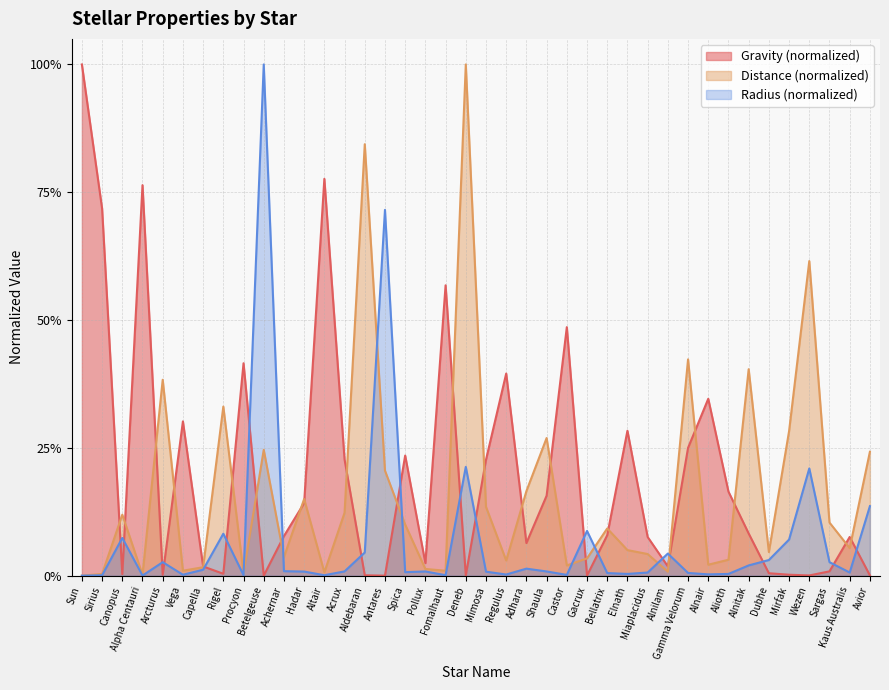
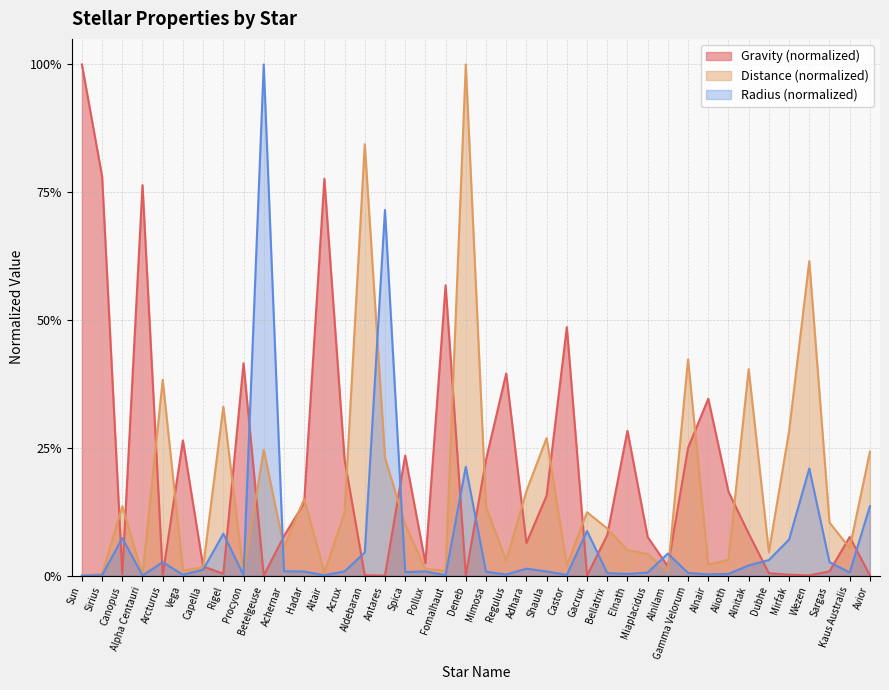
  {
    "Gravity (normalized)": {
      "Sun": "100%",
-     "Sirius": "72%",
+     "Sirius": "78%",
      "Canopus": "0%",
      "Alpha Centauri": "76%",
      "Arcturus": "0%",
-     "Vega": "30%",
+     "Vega": "26%",
      "Rigel": "0%",
      "Procyon": "42%",
      "Betelgeuse": "0%",
      "Achernar": "8%",
      "Hadar": "14%",
      "Altair": "78%",
      "Acrux": "23%",
      "Aldebaran": "0%",
      "Antares": "0%",
      "Spica": "23%",
      "Pollux": "2%",
      "Fomalhaut": "57%",
      "Deneb": "0%",
      "Mimosa": "23%",
      "Regulus": "40%",
      "Adhara": "6%",
      "Shaula": "16%",
      "Castor": "49%",
      "Gacrux": "0%",
      "Bellatrix": "8%",
      "Elnath": "28%",
      "Miaplacidus": "8%",
      "Alnilam": "2%",
      "Gamma Velorum": "25%",
      "Alnair": "35%",
      "Alioth": "16%",
      "Alnitak": "8%",
      "Dubhe": "0%",
      "Mirfak": "0%",
      "Wezen": "0%",
      "Sargas": "1%",
      "Kaus Australis": "8%",
      "Avior": "0%"
    },
    "Distance (normalized)": {
-     "Canopus": "12%",
+     "Canopus": "14%",
      "Arcturus": "38%",
      "Vega": "1%",
      "Rigel": "33%",
      "Betelgeuse": "25%",
-     "Achernar": "4%",
+     "Achernar": "6%",
      "Hadar": "15%",
      "Altair": "1%",
      "Acrux": "12%",
      "Aldebaran": "84%",
-     "Antares": "21%",
+     "Antares": "23%",
      "Spica": "10%",
      "Fomalhaut": "1%",
      "Deneb": "100%",
      "Mimosa": "13%",
      "Regulus": "3%",
      "Adhara": "17%",
      "Shaula": "27%",
      "Castor": "2%",
-     "Gacrux": "3%",
+     "Gacrux": "12%",
      "Bellatrix": "9%",
      "Elnath": "5%",
      "Miaplacidus": "4%",
      "Alnilam": "1%",
      "Gamma Velorum": "42%",
      "Alnair": "2%",
      "Alioth": "3%",
      "Alnitak": "40%",
      "Dubhe": "5%",
      "Mirfak": "28%",
      "Wezen": "62%",
      "Sargas": "10%",
      "Kaus Australis": "5%",
      "Avior": "24%"
    },
    "Radius (normalized)": {
      "Canopus": "7%",
      "Arcturus": "3%",
      "Vega": "0%",
      "Rigel": "8%",
      "Betelgeuse": "100%",
      "Achernar": "1%",
      "Hadar": "1%",
      "Altair": "0%",
      "Acrux": "1%",
      "Aldebaran": "5%",
      "Antares": "72%",
      "Spica": "1%",
      "Fomalhaut": "0%",
      "Deneb": "21%",
      "Mimosa": "1%",
      "Regulus": "0%",
      "Adhara": "1%",
      "Shaula": "1%",
      "Castor": "0%",
      "Gacrux": "9%",
      "Bellatrix": "1%",
      "Elnath": "0%",
      "Miaplacidus": "1%",
      "Alnilam": "4%",
      "Gamma Velorum": "1%",
      "Alnair": "0%",
      "Alioth": "0%",
      "Alnitak": "2%",
      "Dubhe": "3%",
      "Mirfak": "7%",
      "Wezen": "21%",
      "Sargas": "3%",
      "Kaus Australis": "1%",
      "Avior": "14%"
    }
  }
